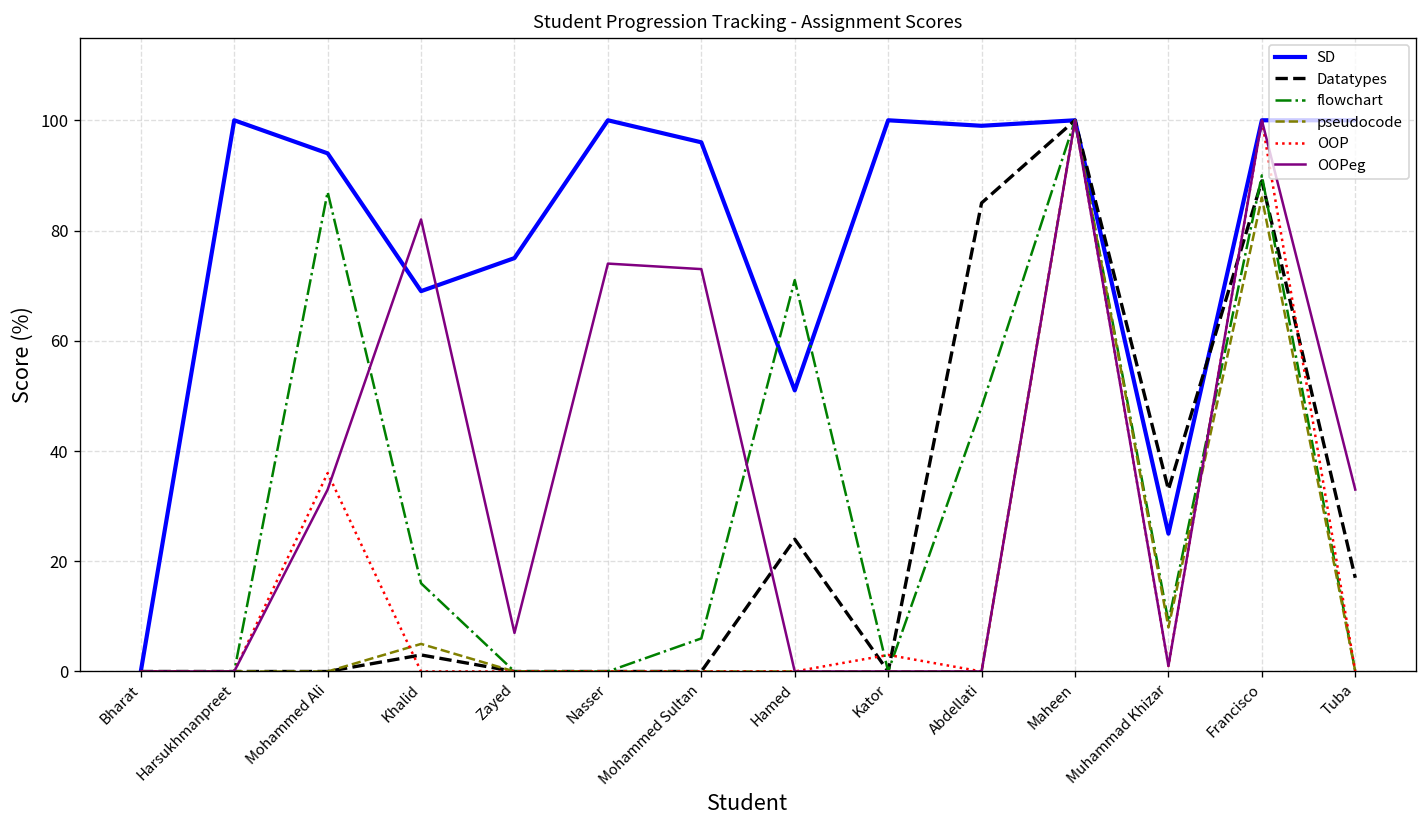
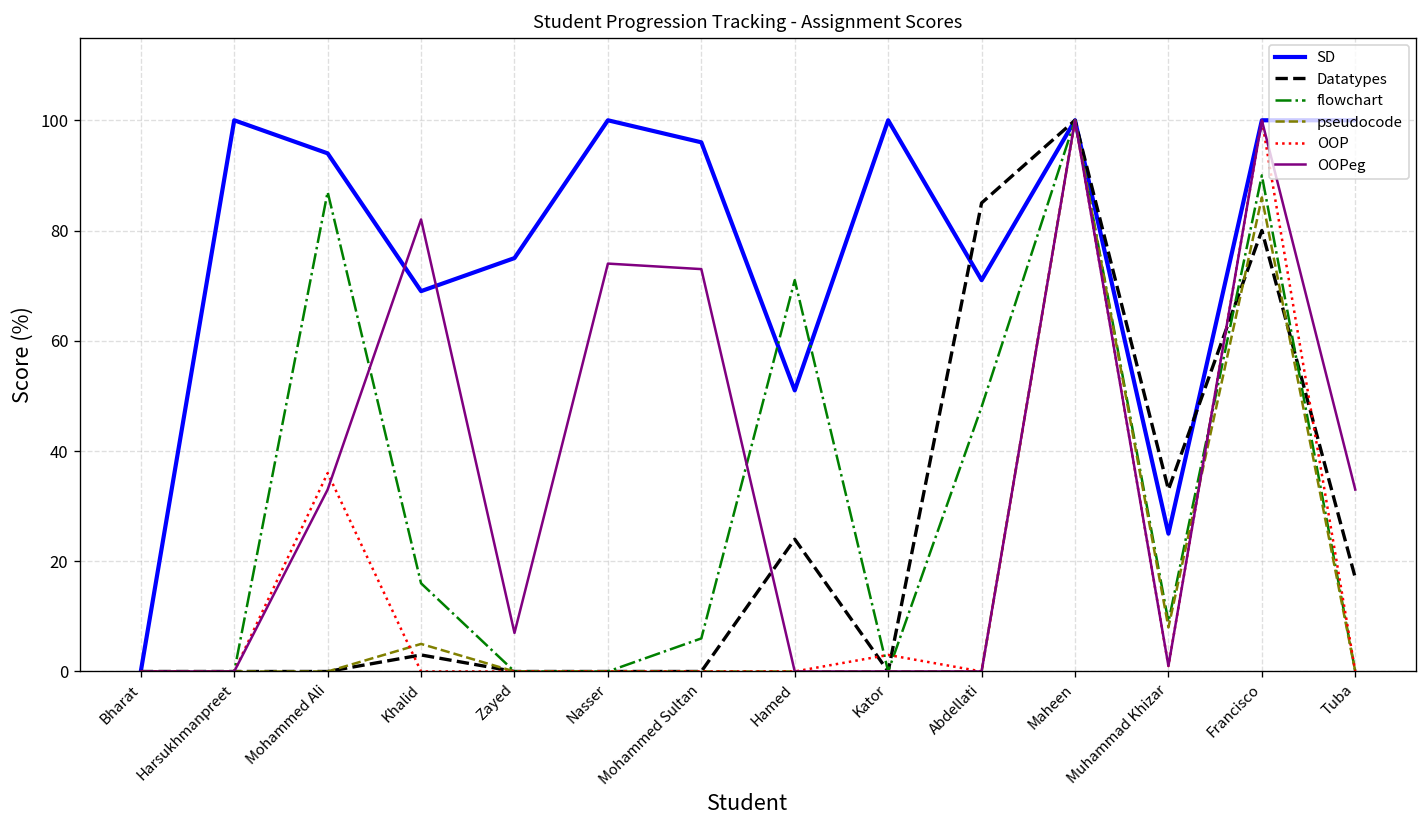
  {
    "SD": {
      "Harsukhmanpreet": 100,
      "Mohammed Ali": 94,
      "Khalid": 69,
      "Zayed": 75,
      "Nasser": 100,
      "Mohammed Sultan": 96,
      "Hamed": 51,
      "Kator": 100,
-     "Abdellati": 99,
+     "Abdellati": 71,
      "Muhammad Khizar": 25
    },
    "Datatypes": {
      "Khalid": 3,
      "Hamed": 24,
      "Abdellati": 85,
      "Muhammad Khizar": 33,
-     "Francisco": 89,
+     "Francisco": 80,
      "Tuba": 17
    },
    "flowchart": {
      "Mohammed Ali": 87,
      "Khalid": 16,
      "Mohammed Sultan": 6,
      "Hamed": 71,
      "Abdellati": 48,
      "Muhammad Khizar": 9,
      "Francisco": 90
    },
    "pseudocode": {
      "Khalid": 5,
      "Muhammad Khizar": 8,
      "Francisco": 86
    },
    "OOP": {
      "Mohammed Ali": 36,
      "Khalid": 0,
      "Kator": 3
    },
    "OOPeg": {
      "Mohammed Ali": 33,
      "Khalid": 82,
      "Zayed": 7,
      "Nasser": 74,
      "Mohammed Sultan": 73,
      "Tuba": 33
    }
  }
